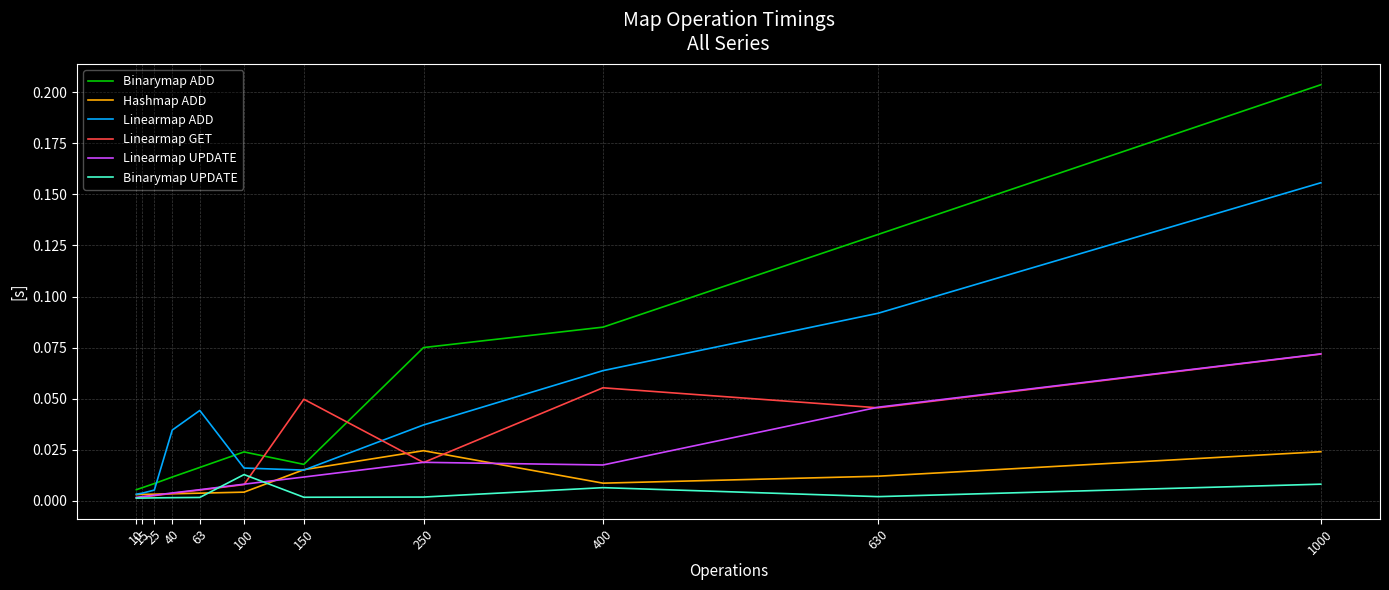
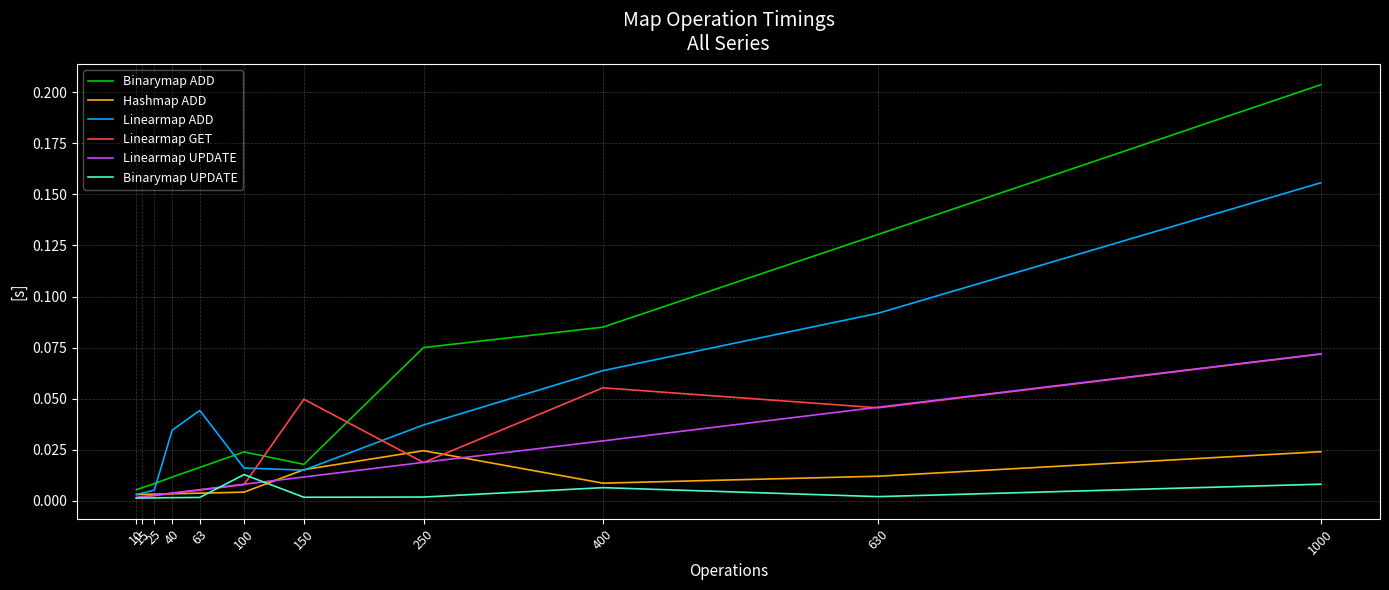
  {
    "Binarymap ADD": {
      "10": 0.005,
      "15": 0.006,
      "25": 0.008,
      "40": 0.012,
      "63": 0.016,
      "100": 0.024,
      "150": 0.018,
      "250": 0.075,
      "400": 0.085,
      "630": 0.130,
      "1000": 0.204
    },
    "Hashmap ADD": {
      "63": 0.004,
      "100": 0.004,
      "250": 0.025,
      "400": 0.009,
      "630": 0.012,
      "1000": 0.024
    },
    "Linearmap ADD": {
      "25": 0.005,
      "40": 0.035,
      "63": 0.044,
      "100": 0.016,
      "250": 0.037,
      "400": 0.064,
      "630": 0.092,
      "1000": 0.156
    },
    "Linearmap GET": {
      "150": 0.050,
      "400": 0.055
    },
    "Linearmap UPDATE": {
      "150": 0.012,
-     "400": 0.018
+     "400": 0.029
    },
    "Binarymap UPDATE": {
      "40": 0.002,
      "63": 0.002,
      "100": 0.013,
      "150": 0.002,
      "250": 0.002,
      "400": 0.006,
      "630": 0.002,
      "1000": 0.008
    }
  }
